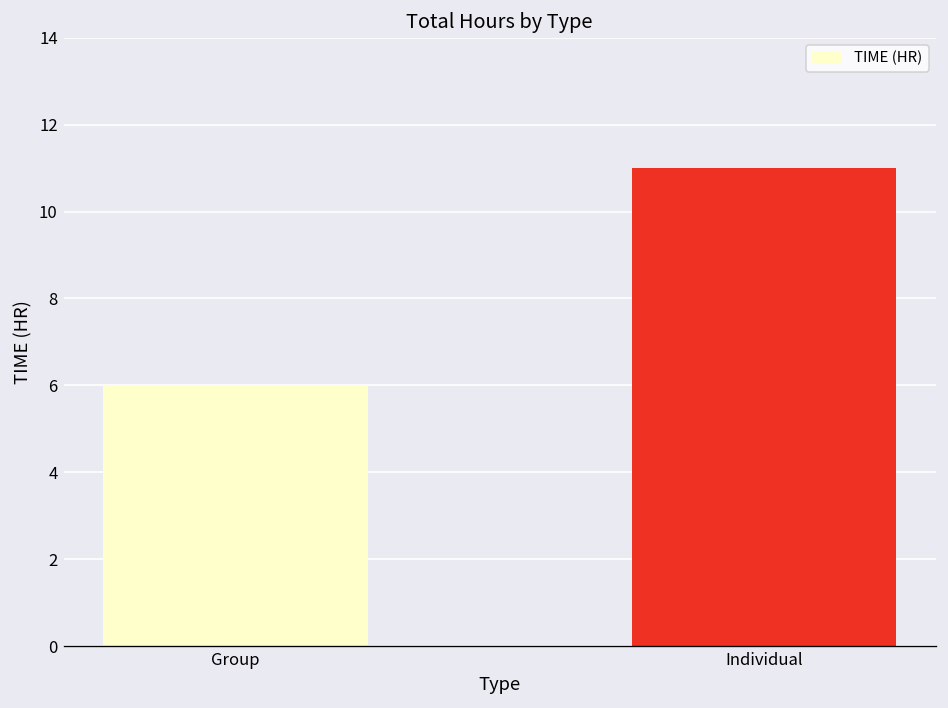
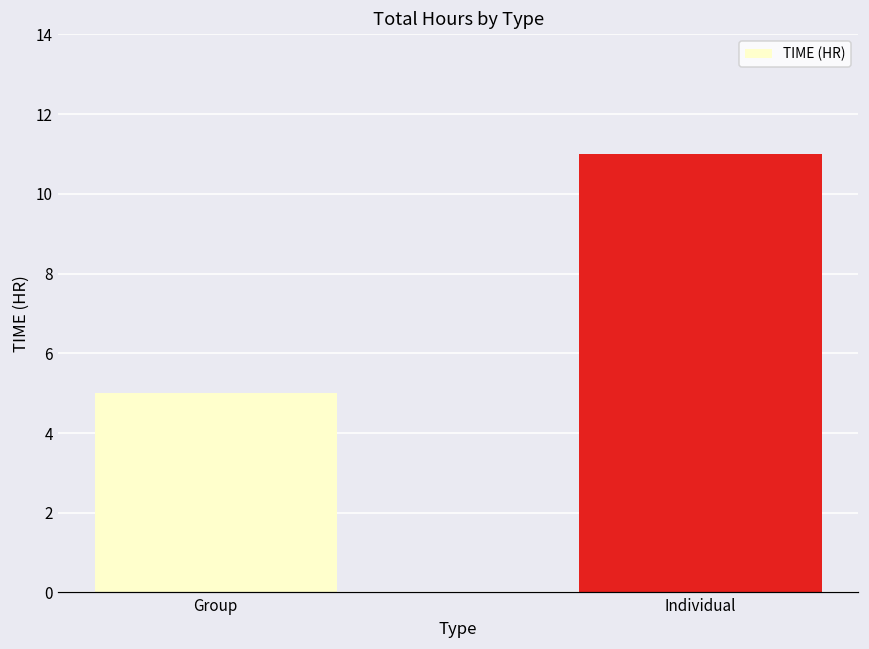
  {
-   "Group": 6,
+   "Group": 5,
    "Individual": 11
  }
